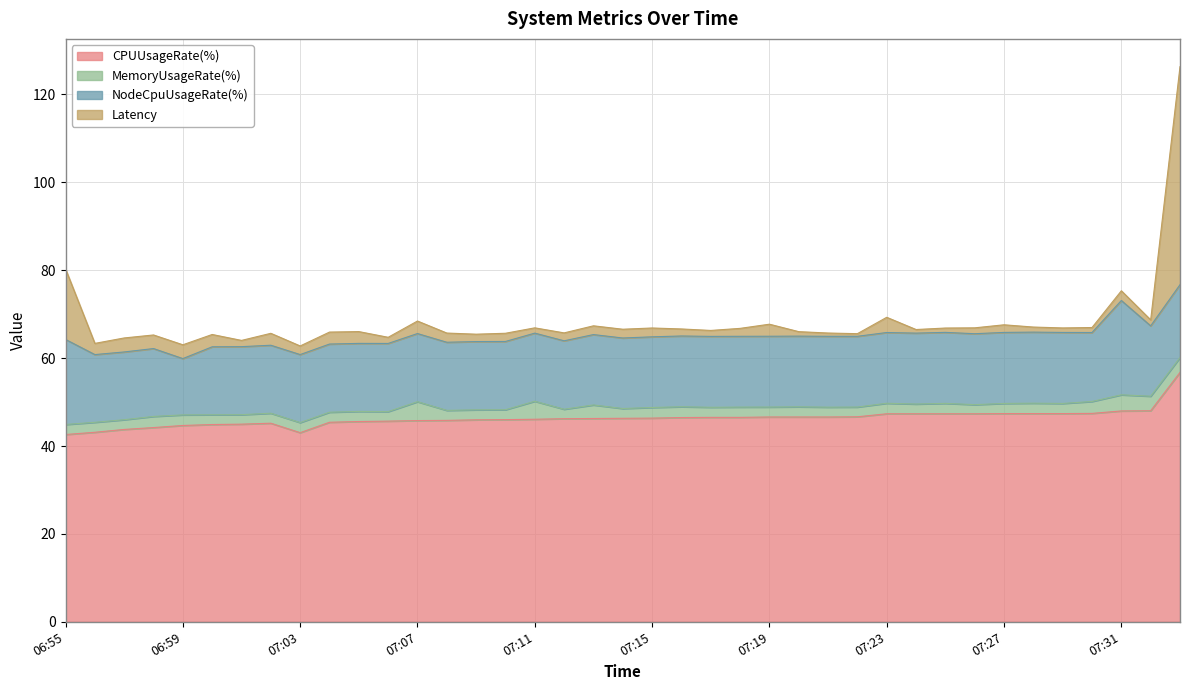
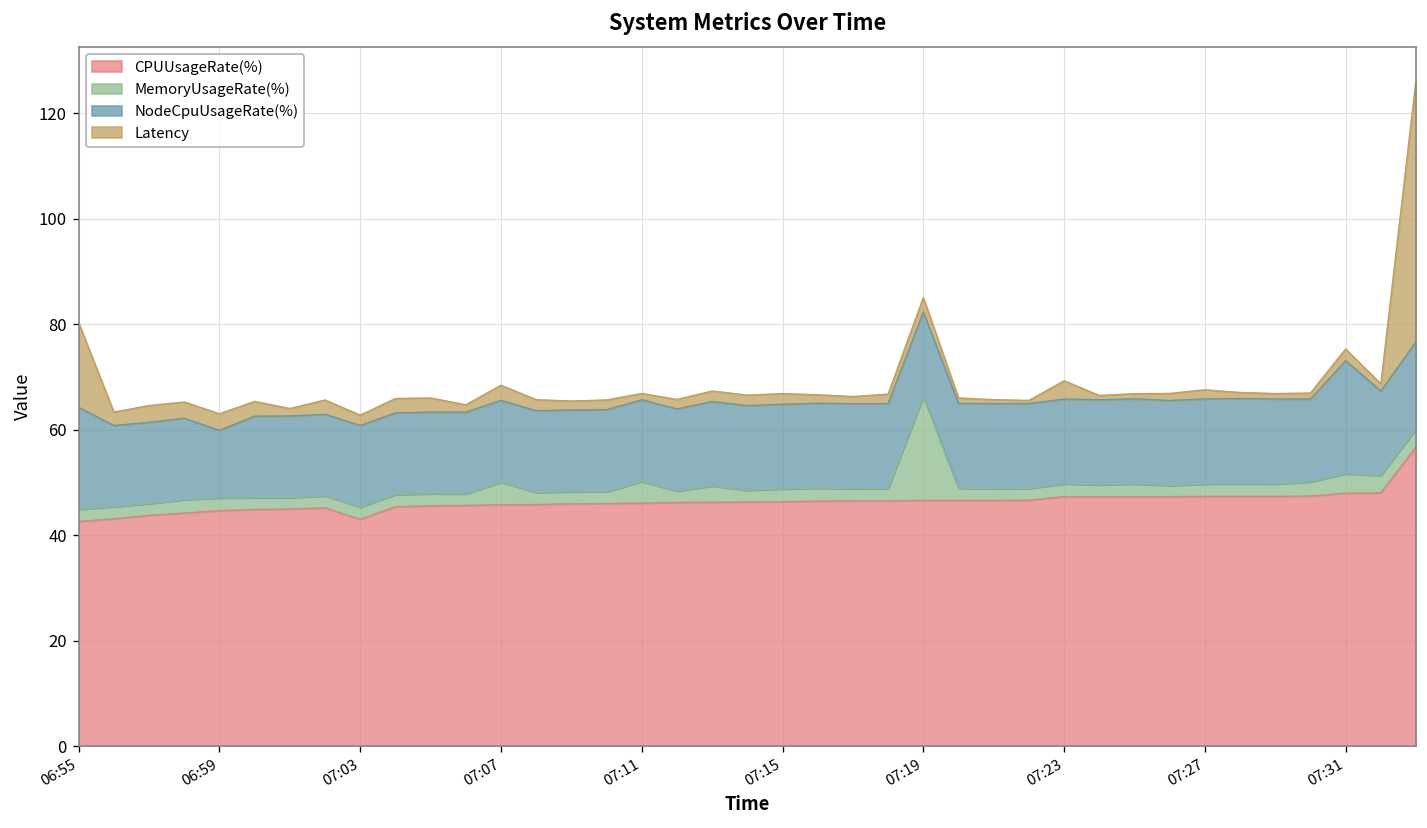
  {
    "CPUUsageRate(%)": {
      "06:55": 43,
      "06:59": 45,
      "07:03": 43,
      "07:07": 46,
      "07:11": 46,
      "07:15": 46,
      "07:19": 47,
      "07:23": 47,
      "07:27": 47,
      "07:31": 48
    },
    "MemoryUsageRate(%)": {
      "06:55": 2,
      "06:59": 2,
      "07:03": 2,
      "07:07": 4,
      "07:11": 4,
      "07:15": 2,
-     "07:19": 2,
+     "07:19": 20,
      "07:23": 2,
      "07:27": 2,
      "07:31": 4
    },
    "NodeCpuUsageRate(%)": {
      "06:55": 19,
      "06:59": 13,
      "07:03": 15,
      "07:07": 16,
      "07:11": 16,
      "07:15": 16,
      "07:19": 16,
      "07:23": 16,
      "07:27": 16,
      "07:31": 21
    },
    "Latency": {
      "06:55": 16,
      "06:59": 3,
      "07:03": 2,
      "07:07": 3,
      "07:11": 1,
      "07:15": 2,
      "07:19": 3,
      "07:23": 3,
      "07:27": 2,
      "07:31": 2
    }
  }
